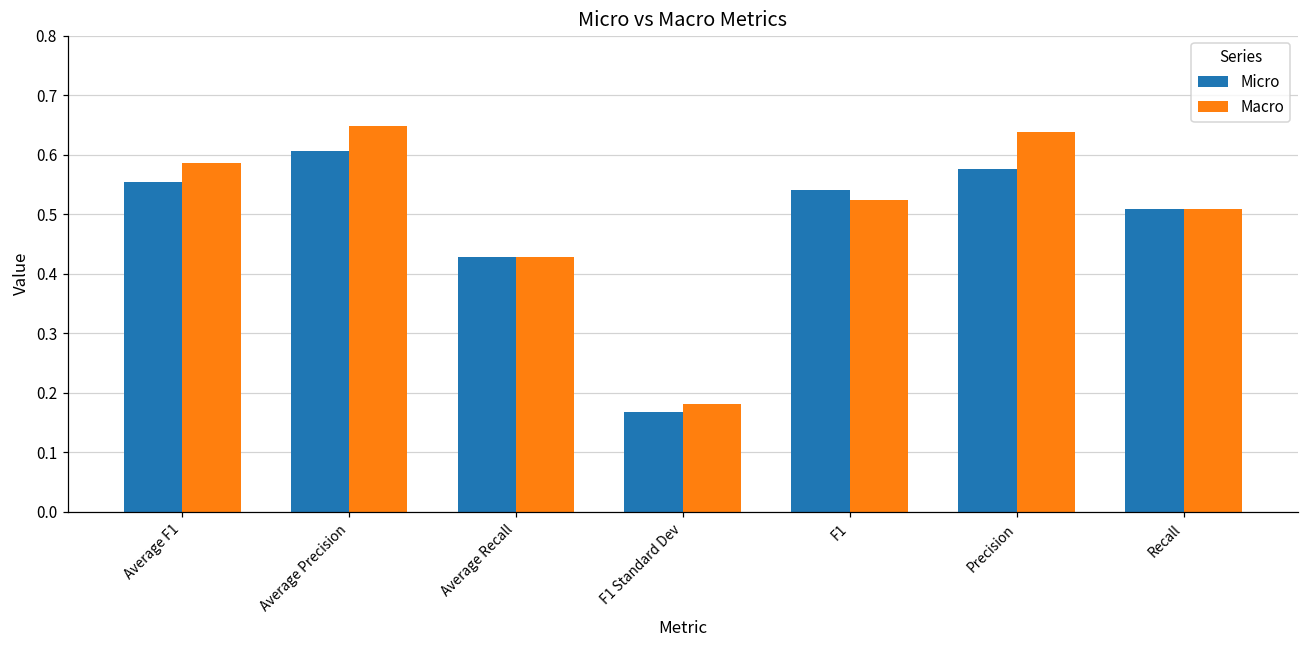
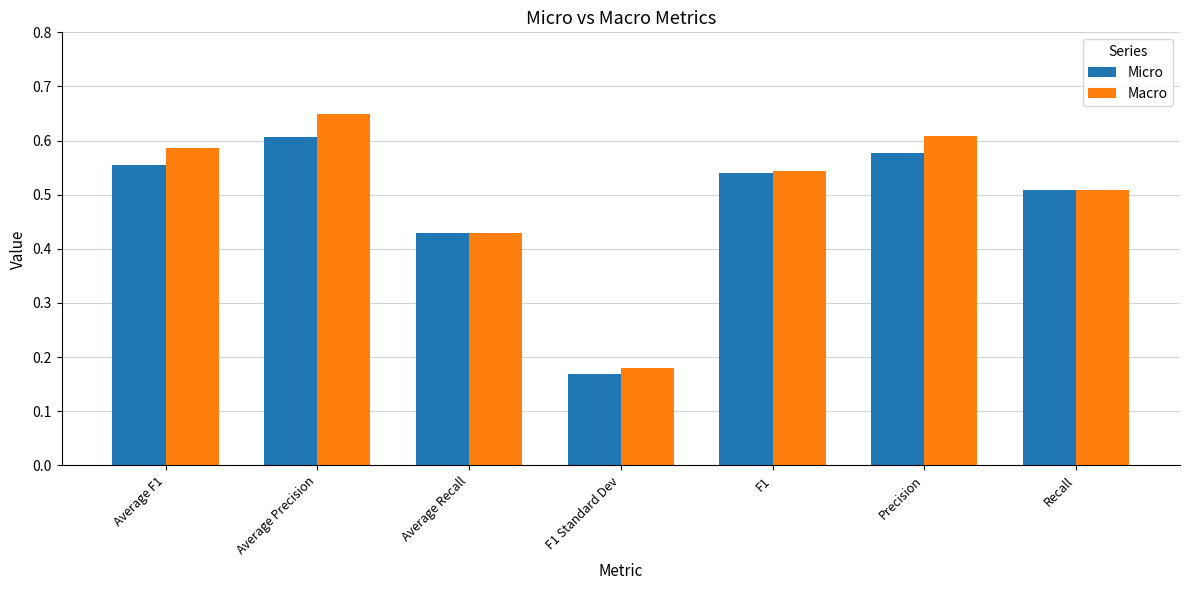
  {
    "Micro": {
      "Average F1": 0.55,
      "Average Precision": 0.61,
      "Average Recall": 0.43,
      "F1 Standard Dev": 0.17,
      "F1": 0.54,
      "Precision": 0.58,
      "Recall": 0.51
    },
    "Macro": {
      "Average F1": 0.59,
      "Average Precision": 0.65,
      "Average Recall": 0.43,
      "F1 Standard Dev": 0.18,
-     "F1": 0.52,
-     "Precision": 0.64,
+     "F1": 0.54,
+     "Precision": 0.61,
      "Recall": 0.51
    }
  }
